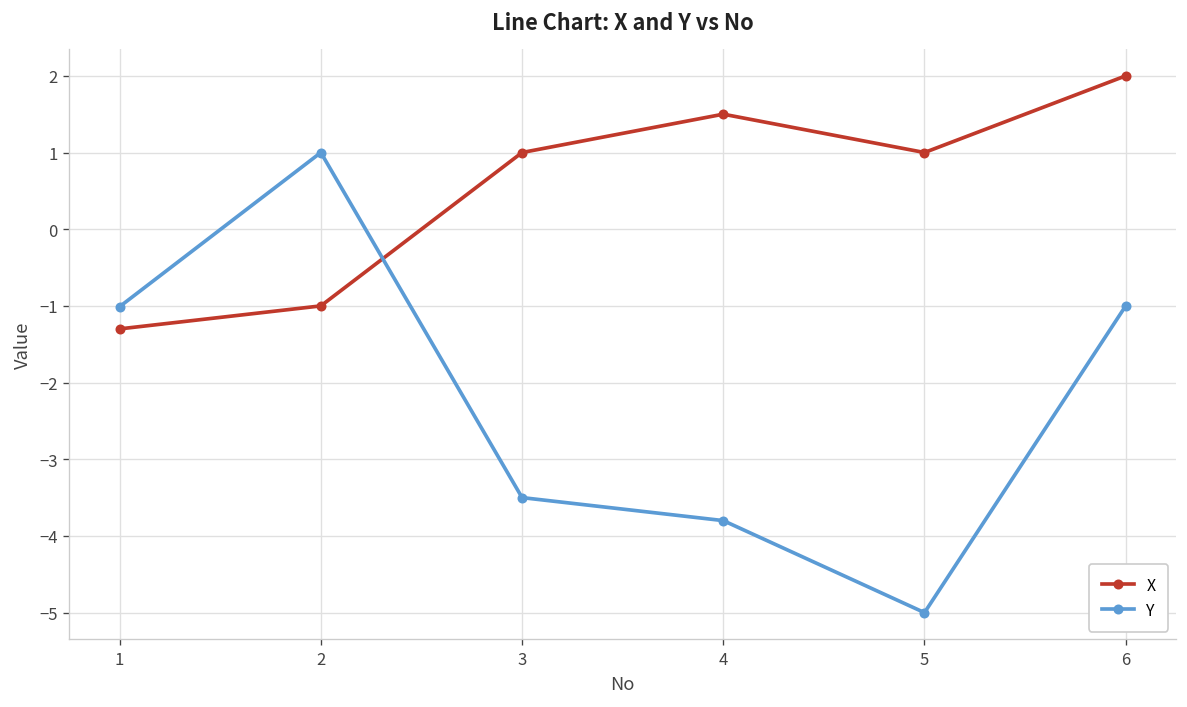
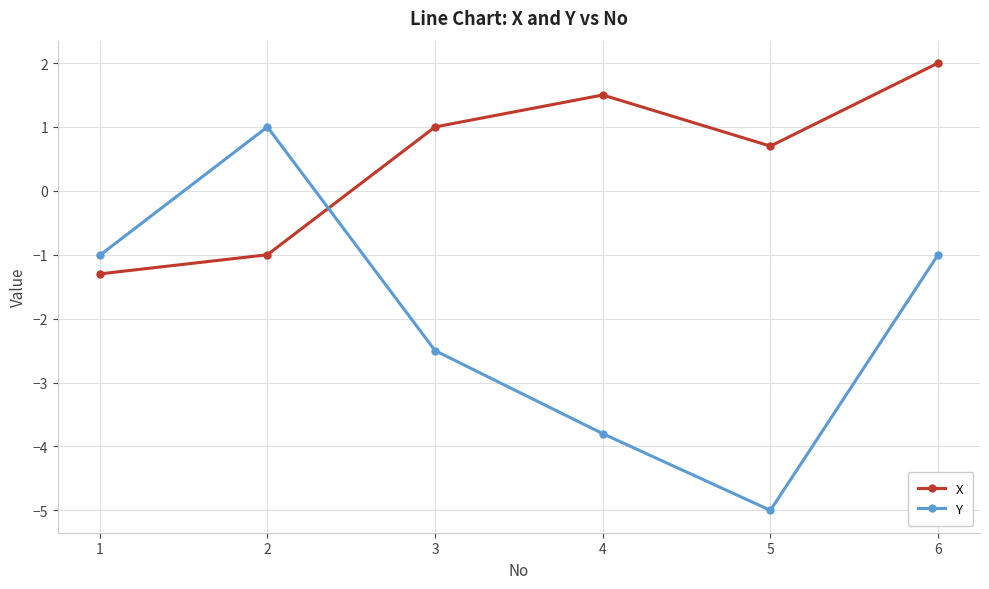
  {
    "X": {
      "1": -1.3,
      "2": -1.0,
      "3": 1.0,
      "4": 1.5,
-     "5": 1.0,
+     "5": 0.7,
      "6": 2.0
    },
    "Y": {
      "1": -1.0,
      "2": 1.0,
-     "3": -3.5,
+     "3": -2.5,
      "4": -3.8,
      "5": -5.0,
      "6": -1.0
    }
  }
